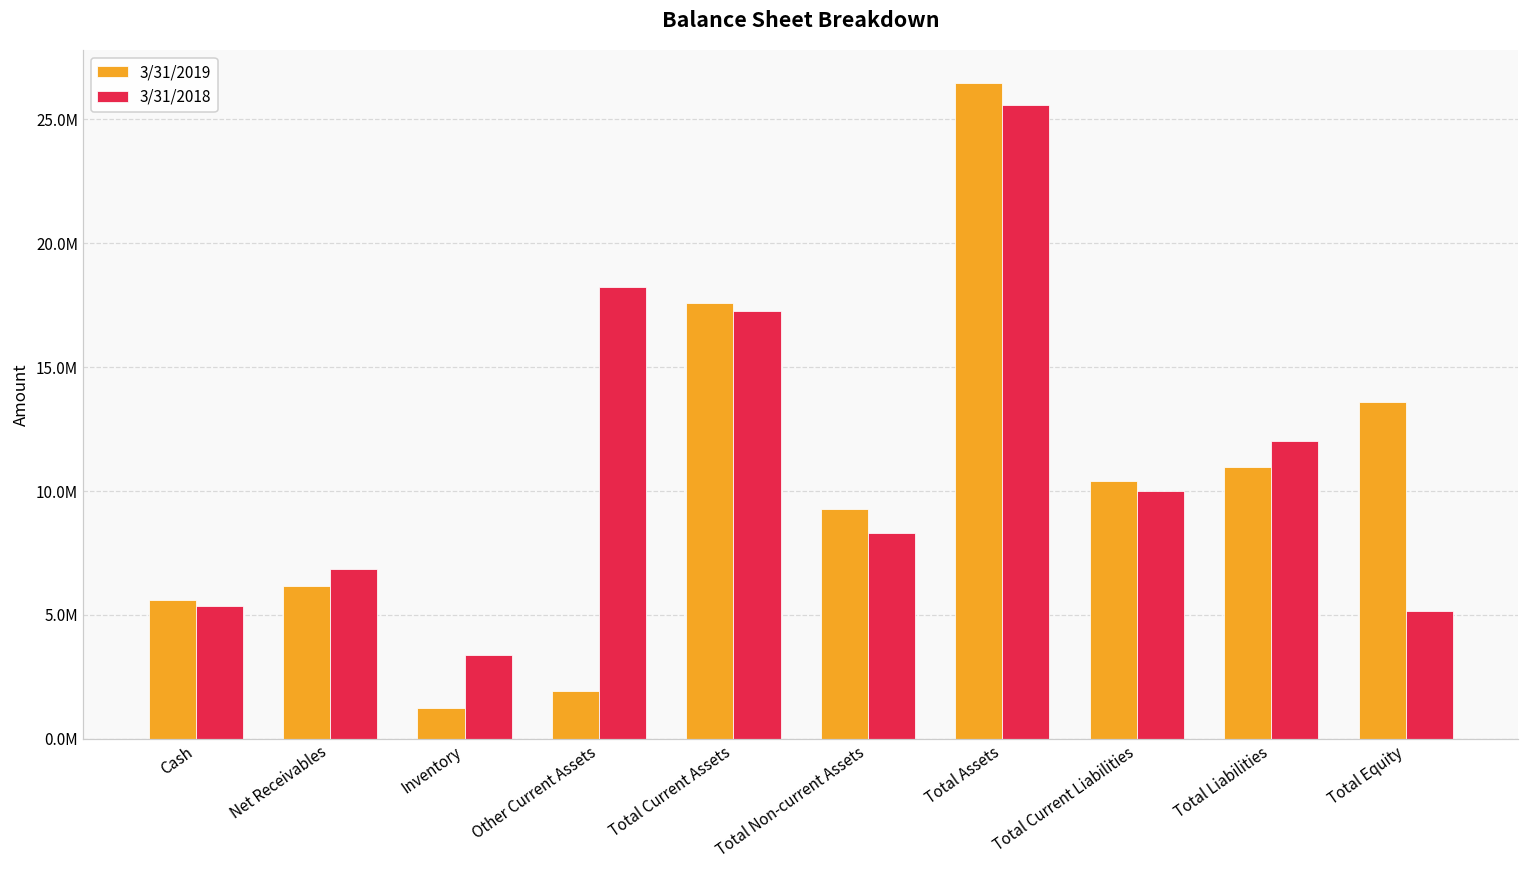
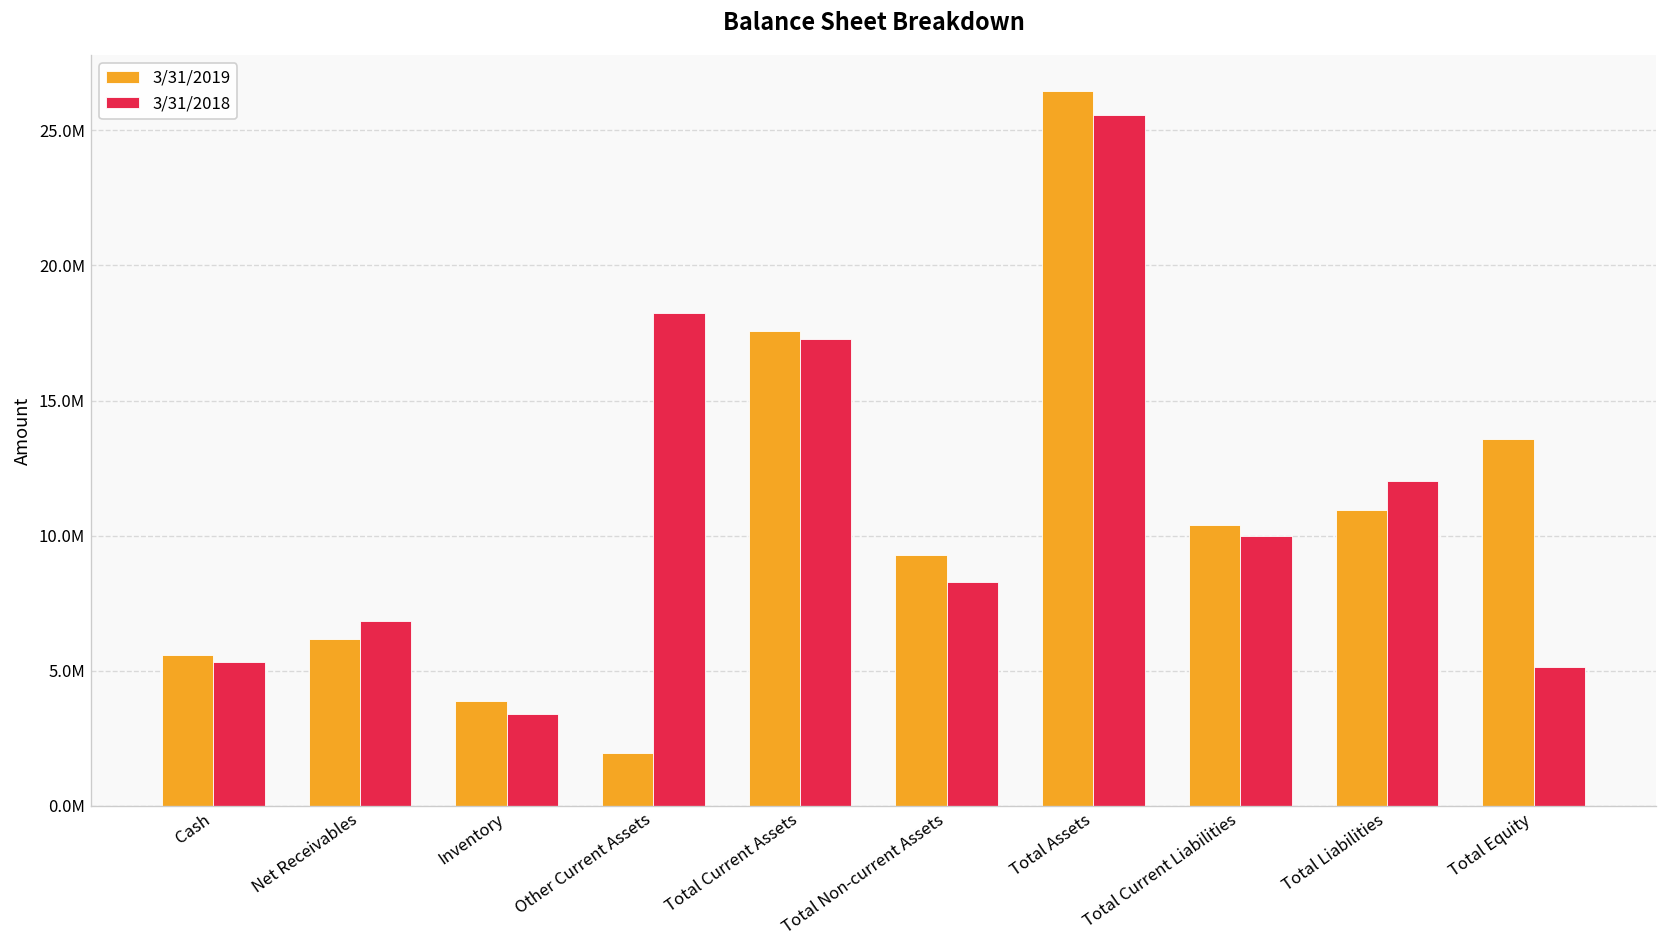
  {
    "3/31/2019": {
      "Cash": 5600000,
      "Net Receivables": 6200000,
-     "Inventory": 1200000,
+     "Inventory": 3900000,
      "Other Current Assets": 1900000,
      "Total Current Assets": 17600000,
      "Total Non-current Assets": 9300000,
      "Total Assets": 26500000,
      "Total Current Liabilities": 10400000,
      "Total Liabilities": 11000000,
      "Total Equity": 13600000
    },
    "3/31/2018": {
      "Cash": 5300000,
      "Net Receivables": 6900000,
      "Inventory": 3400000,
      "Other Current Assets": 18200000,
      "Total Current Assets": 17300000,
      "Total Non-current Assets": 8300000,
      "Total Assets": 25600000,
      "Total Current Liabilities": 10000000,
      "Total Liabilities": 12000000,
      "Total Equity": 5100000
    }
  }
